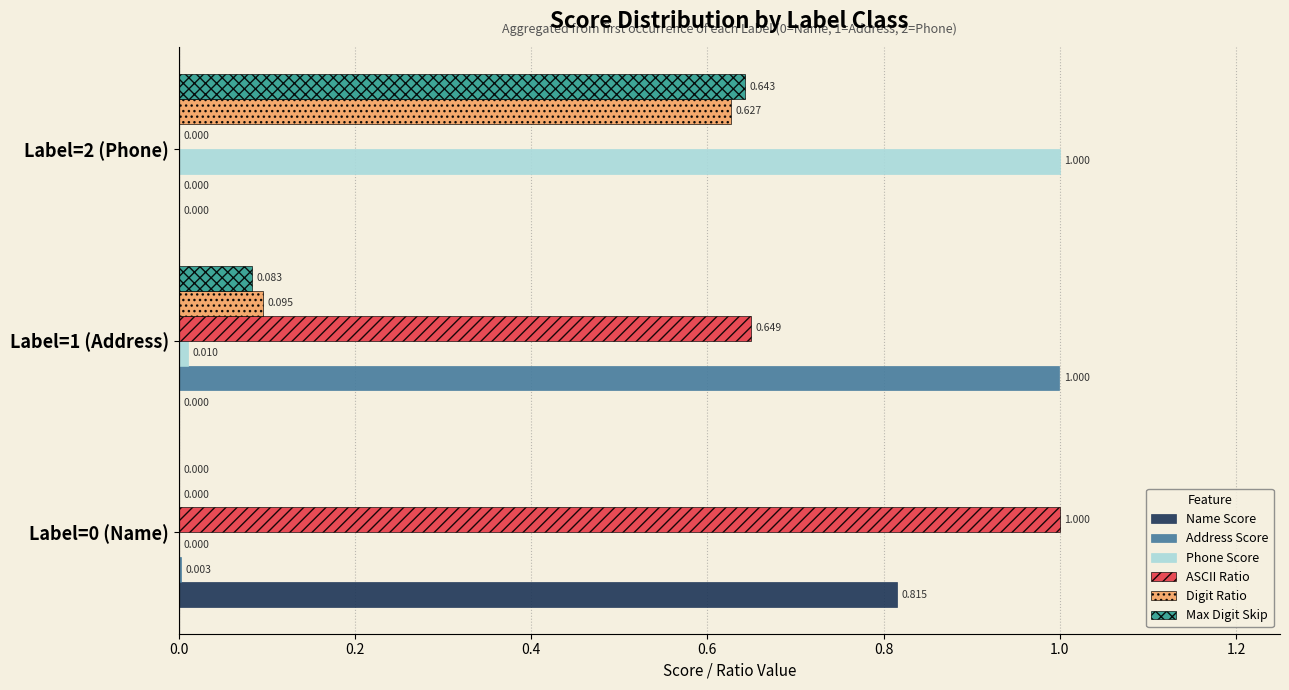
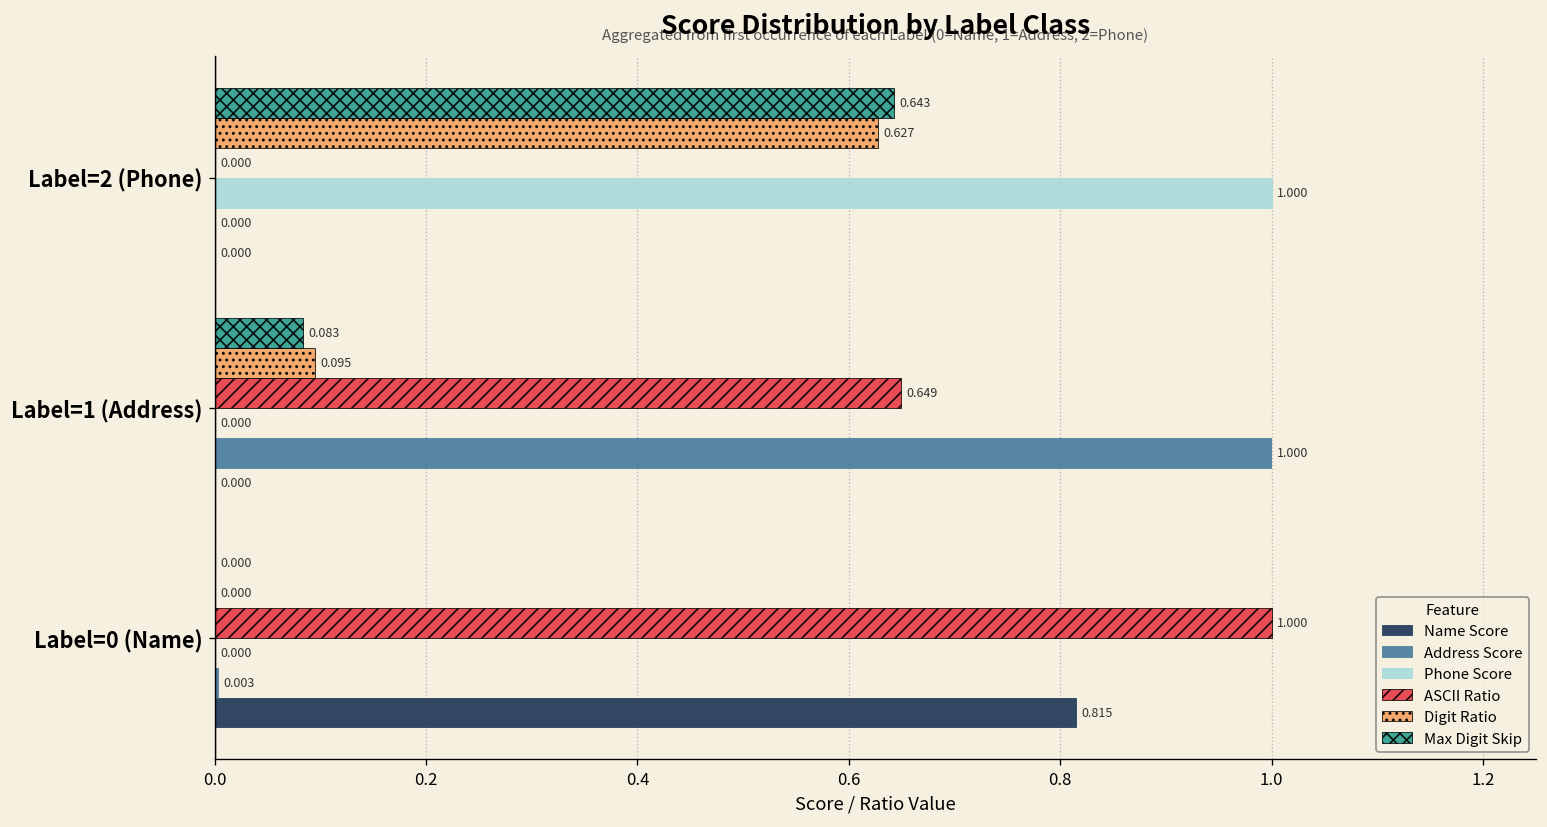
  {
    "Name Score": {
      "Label=2 (Phone)": 0.000,
      "Label=1 (Address)": 0.000,
      "Label=0 (Name)": 0.815
    },
    "Phone Score": {
      "Label=2 (Phone)": 1.000,
-     "Label=1 (Address)": 0.010,
+     "Label=1 (Address)": 0.000,
      "Label=0 (Name)": 0.000
    },
    "ASCII Ratio": {
      "Label=2 (Phone)": 0.000,
      "Label=1 (Address)": 0.649,
      "Label=0 (Name)": 1.000
    },
    "Digit Ratio": {
      "Label=2 (Phone)": 0.627,
      "Label=1 (Address)": 0.095,
      "Label=0 (Name)": 0.000
    }
  }
